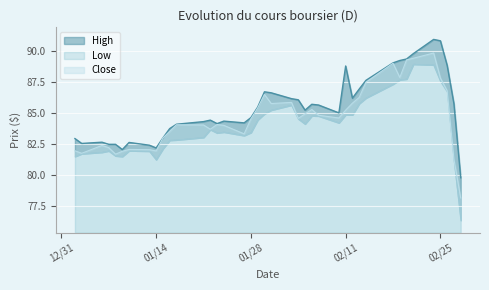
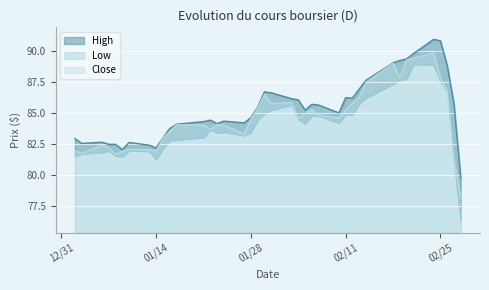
  {
    "High": {
      "01/14": 82.2,
-     "02/11": 88.8,
+     "02/11": 86.2,
      "02/25": 90.8
    }
  }
